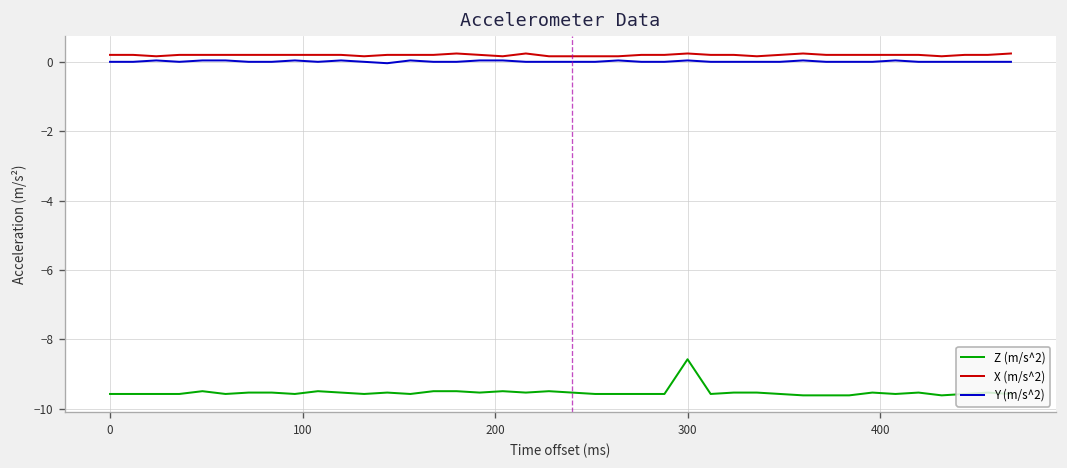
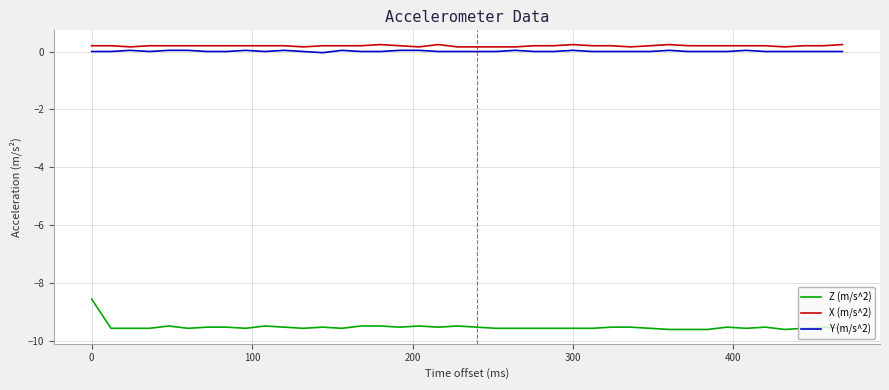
  {
    "Z (m/s^2)": {
-     "0": -9.6,
-     "300": -8.6
+     "0": -8.6,
+     "300": -9.6
    },
    "X (m/s^2)": {
      "0": 0.2,
      "300": 0.2
    },
    "Y (m/s^2)": {
      "0": 0.0,
      "300": 0.0
    }
  }
